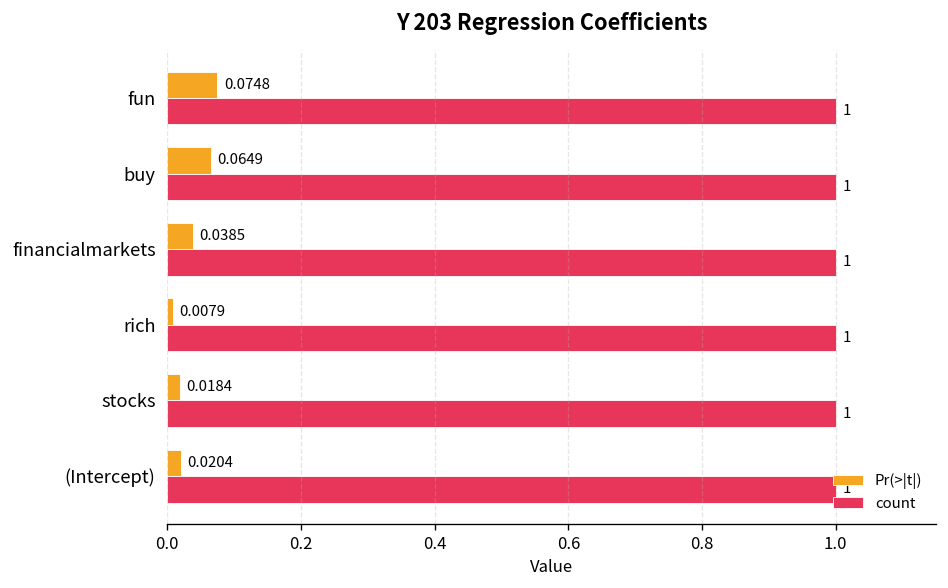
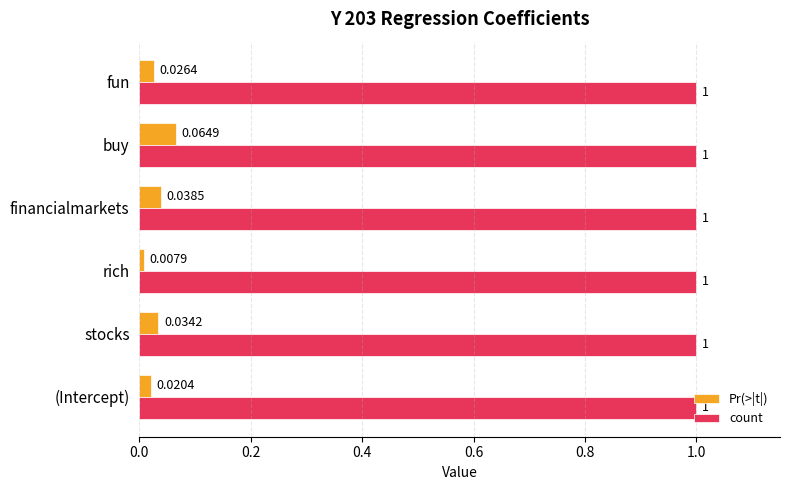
  {
    "Pr(>|t|)": {
-     "fun": 0.0748,
+     "fun": 0.0264,
      "buy": 0.0649,
      "financialmarkets": 0.0385,
      "rich": 0.0079,
-     "stocks": 0.0184,
+     "stocks": 0.0342,
      "(Intercept)": 0.0204
    },
    "count": {
      "fun": 1,
      "buy": 1,
      "financialmarkets": 1,
      "rich": 1,
      "stocks": 1,
      "(Intercept)": 1
    }
  }
